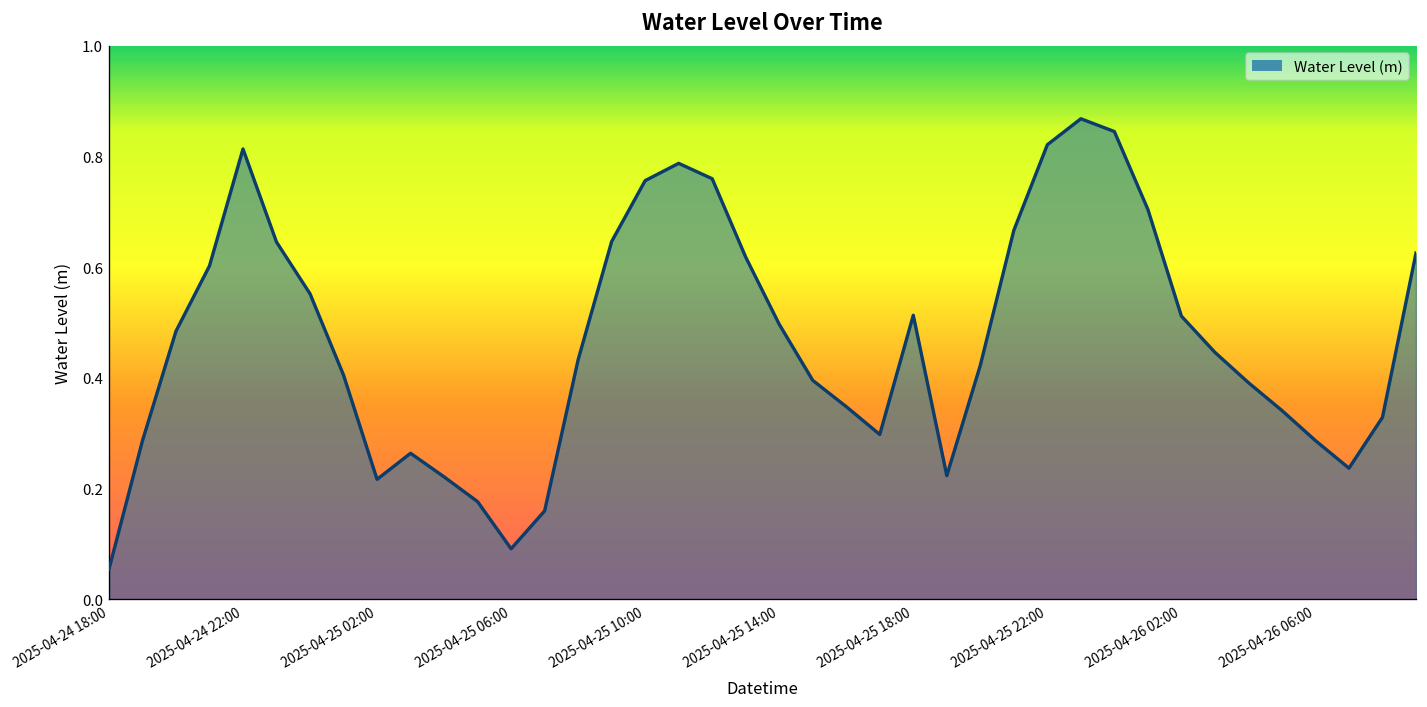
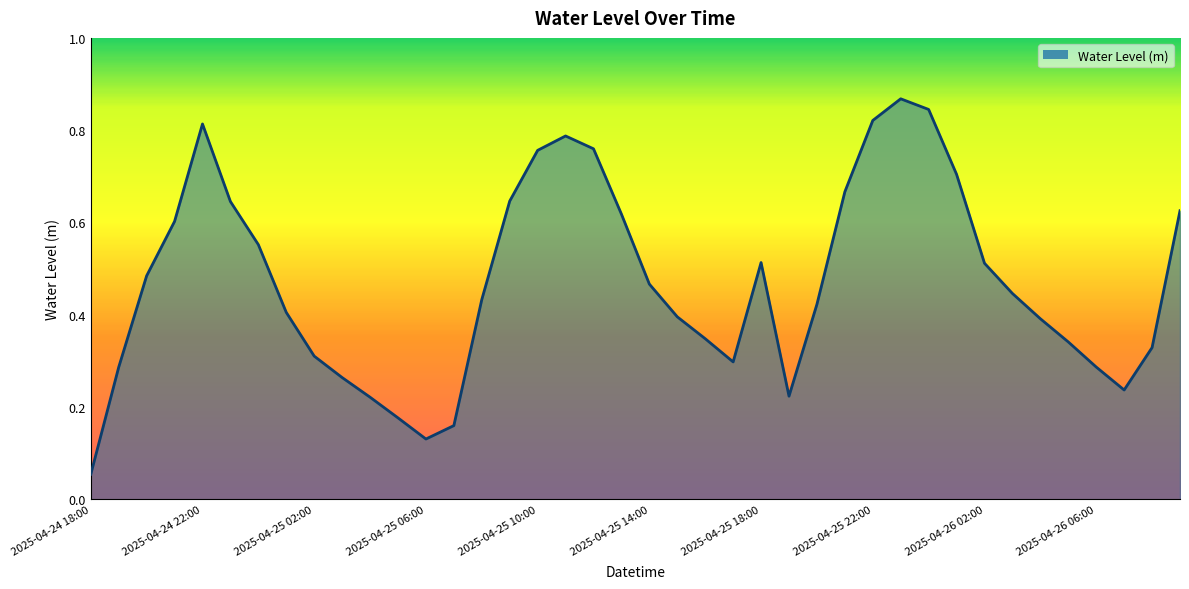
  {
    "2025-04-24 18:00": 0.05,
    "2025-04-24 22:00": 0.81,
-   "2025-04-25 02:00": 0.22,
-   "2025-04-25 06:00": 0.09,
+   "2025-04-25 02:00": 0.31,
+   "2025-04-25 06:00": 0.13,
    "2025-04-25 10:00": 0.76,
-   "2025-04-25 14:00": 0.50,
+   "2025-04-25 14:00": 0.47,
    "2025-04-25 18:00": 0.51,
    "2025-04-25 22:00": 0.82,
    "2025-04-26 02:00": 0.51,
    "2025-04-26 06:00": 0.29
  }
